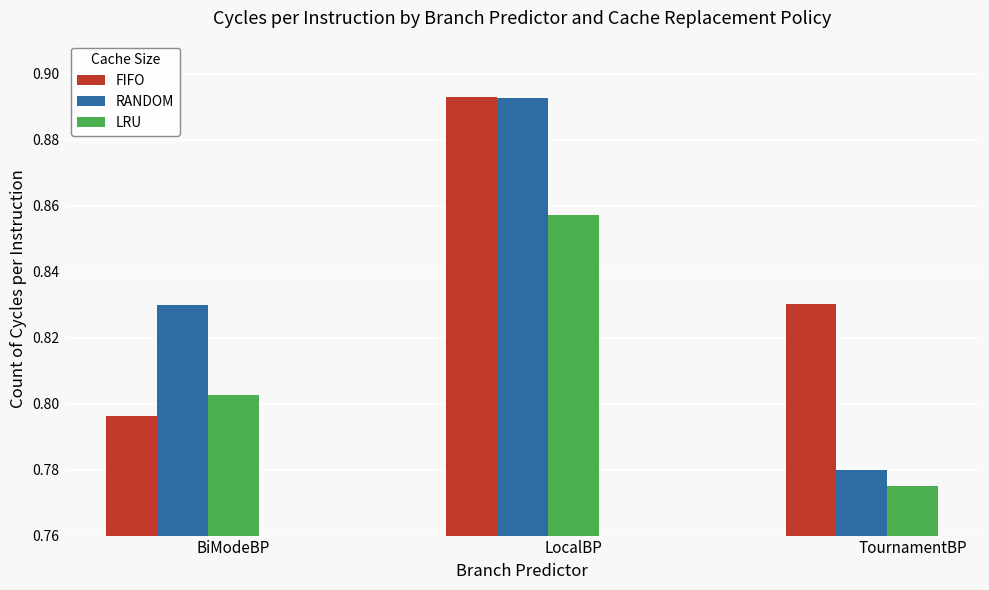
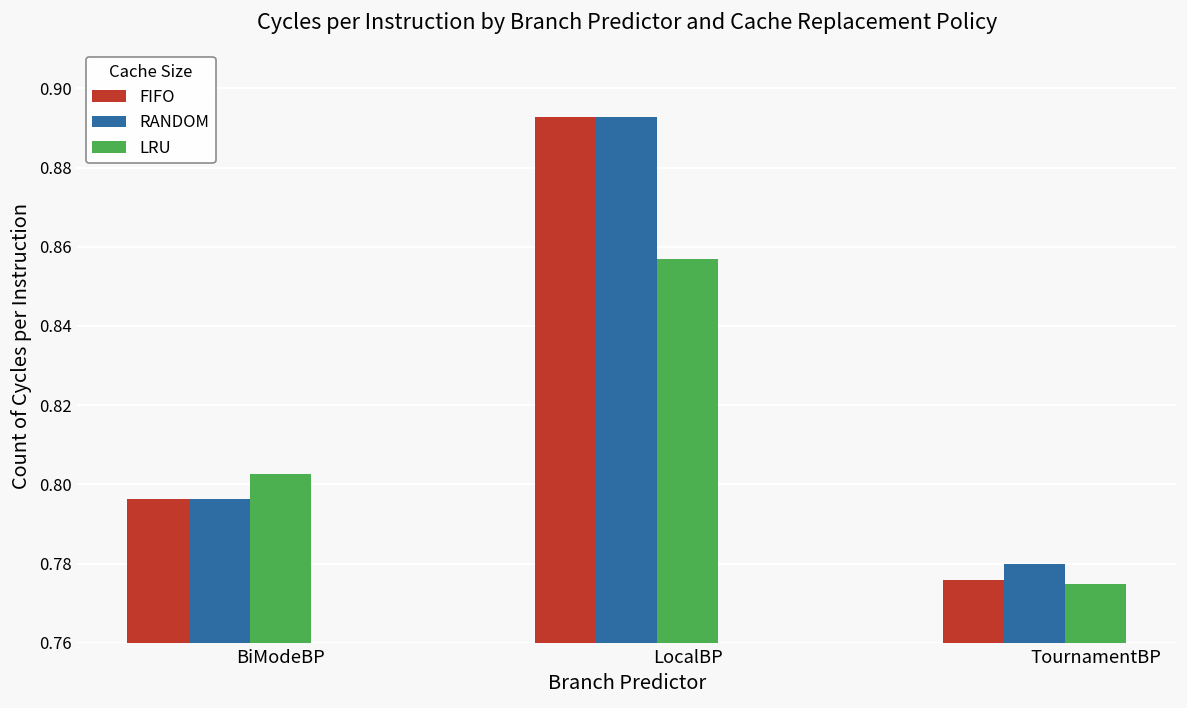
  {
    "FIFO": {
      "BiModeBP": 0.796,
      "LocalBP": 0.893,
-     "TournamentBP": 0.830
+     "TournamentBP": 0.776
    },
    "RANDOM": {
-     "BiModeBP": 0.830,
+     "BiModeBP": 0.796,
      "LocalBP": 0.893,
      "TournamentBP": 0.780
    },
    "LRU": {
      "BiModeBP": 0.803,
      "LocalBP": 0.857,
      "TournamentBP": 0.775
    }
  }
